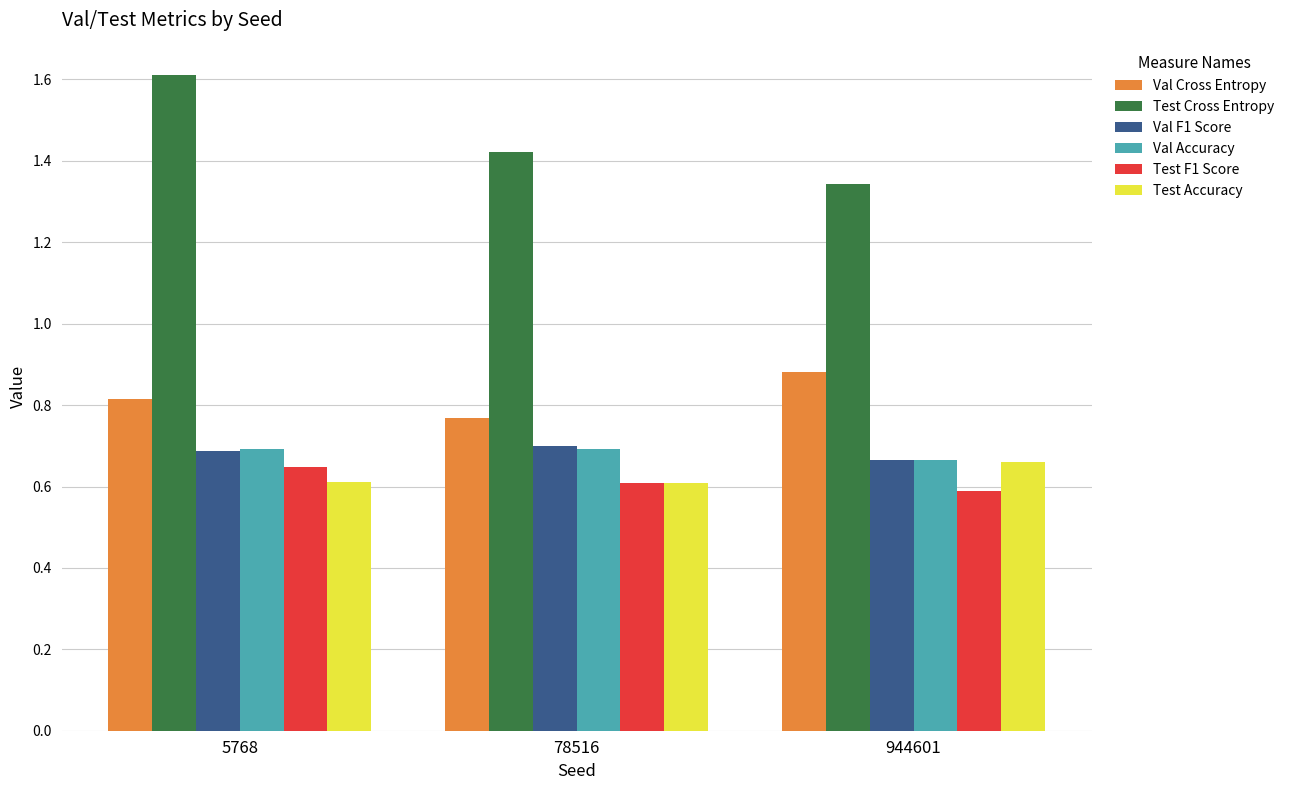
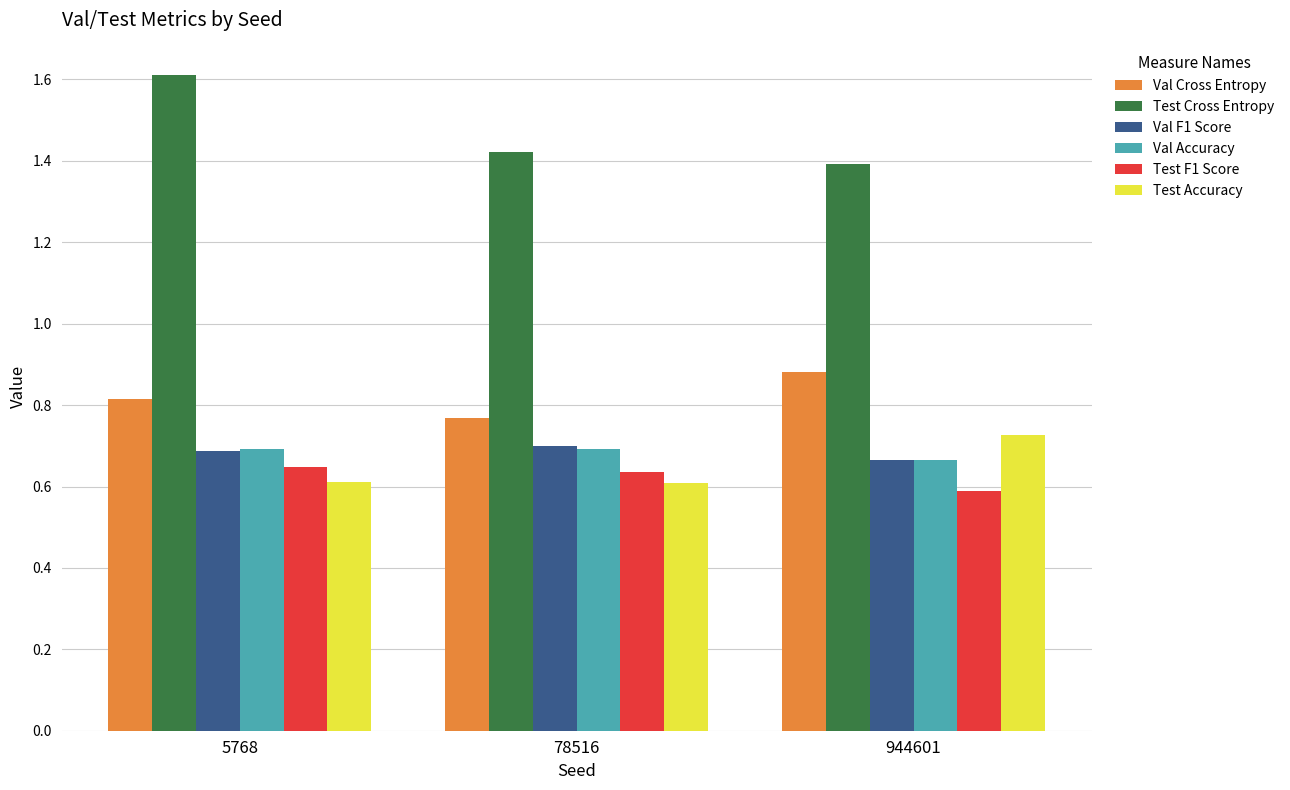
  {
    "Val Cross Entropy": {
      "5768": 0.81,
      "78516": 0.77,
      "944601": 0.88
    },
    "Test Cross Entropy": {
      "5768": 1.61,
      "78516": 1.42,
-     "944601": 1.34
+     "944601": 1.39
    },
    "Val F1 Score": {
      "5768": 0.69,
      "78516": 0.70,
      "944601": 0.67
    },
    "Val Accuracy": {
      "5768": 0.69,
      "78516": 0.69,
      "944601": 0.67
    },
    "Test F1 Score": {
      "5768": 0.65,
-     "78516": 0.61,
+     "78516": 0.64,
      "944601": 0.59
    },
    "Test Accuracy": {
      "5768": 0.61,
      "78516": 0.61,
-     "944601": 0.66
+     "944601": 0.73
    }
  }
